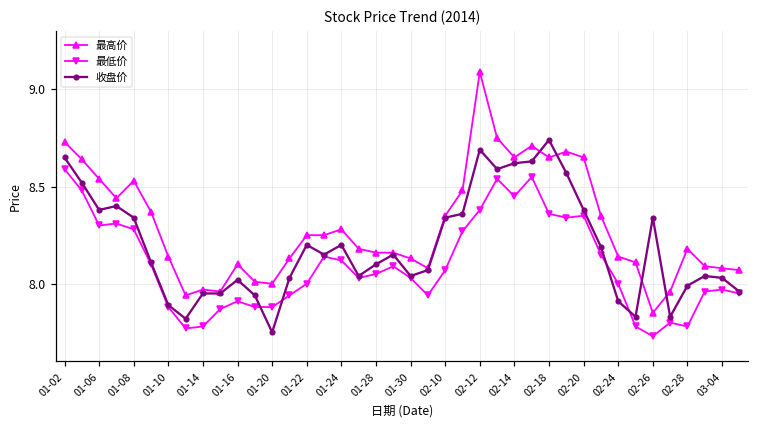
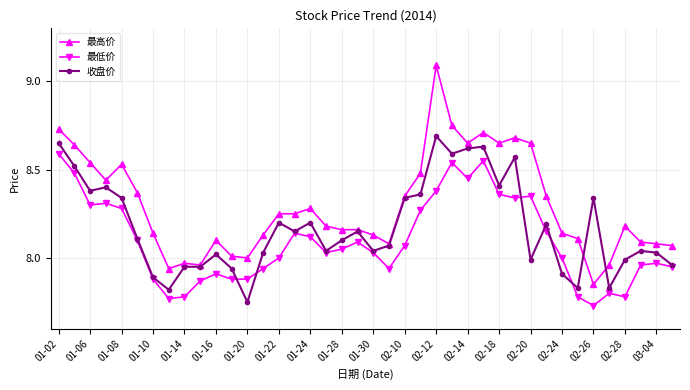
  {
    "收盘价": {
      "01-02": 8.65,
      "01-06": 8.38,
      "01-08": 8.34,
      "01-14": 7.95,
      "01-16": 8.02,
      "01-20": 7.75,
      "01-22": 8.20,
      "01-24": 8.20,
      "01-28": 8.10,
      "02-12": 8.69,
      "02-14": 8.62,
-     "02-18": 8.74,
-     "02-20": 8.38,
+     "02-18": 8.41,
+     "02-20": 7.99,
      "02-24": 7.91,
      "02-26": 8.34,
      "02-28": 7.99,
      "03-04": 8.03
    }
  }
